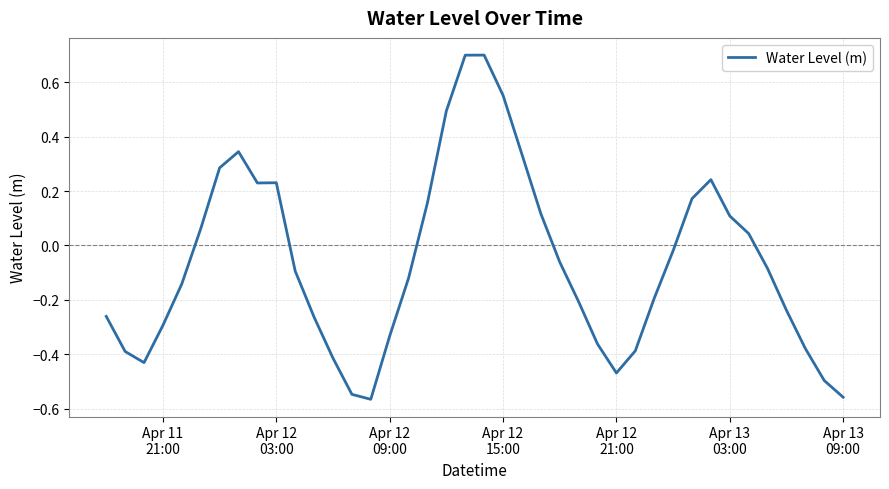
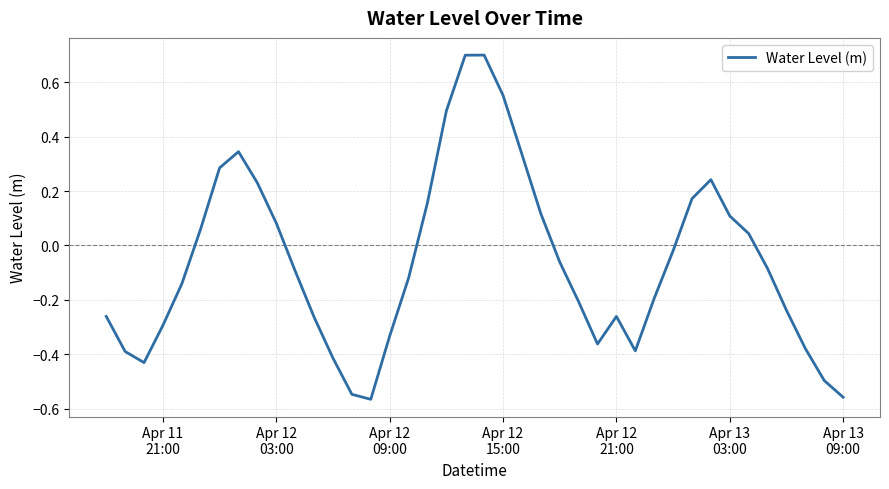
  {
    "Apr 11 21:00": -0.29,
-   "Apr 12 03:00": 0.23,
+   "Apr 12 03:00": 0.08,
    "Apr 12 09:00": -0.33,
    "Apr 12 15:00": 0.55,
-   "Apr 12 21:00": -0.47,
+   "Apr 12 21:00": -0.26,
    "Apr 13 03:00": 0.11,
    "Apr 13 09:00": -0.56
  }
